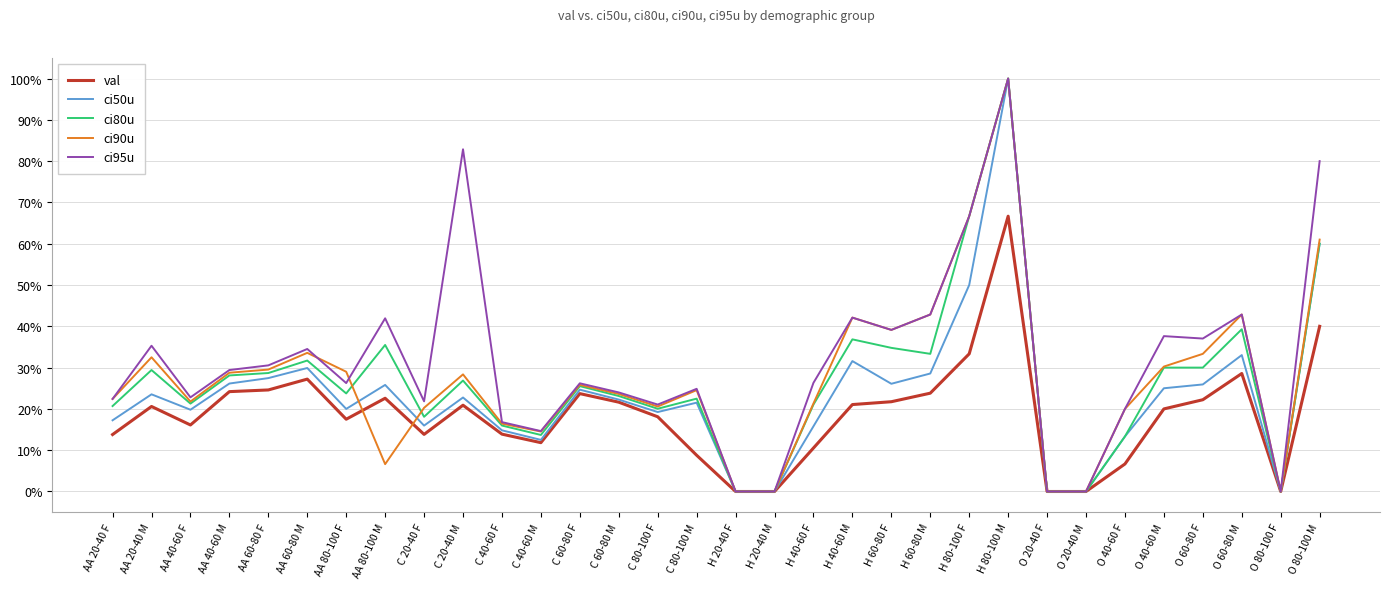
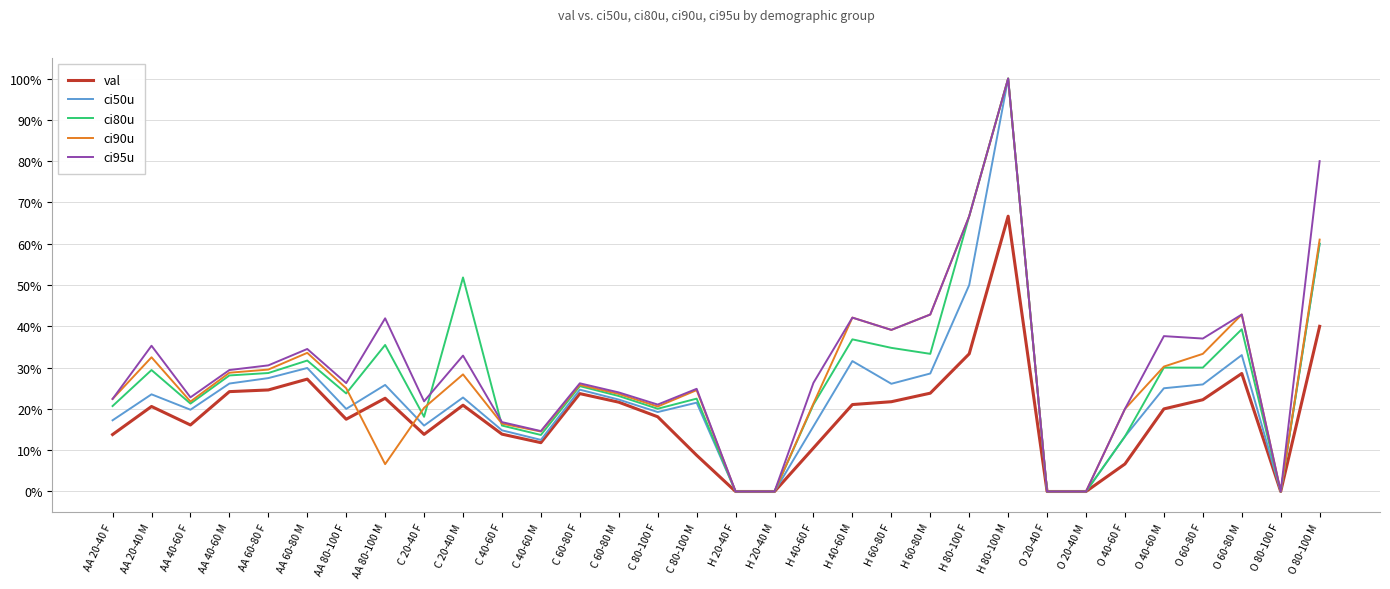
  {
    "val": {
      "AA 20-40 F": "14%",
      "AA 20-40 M": "21%",
      "AA 40-60 F": "16%",
      "AA 40-60 M": "24%",
      "AA 60-80 F": "25%",
      "AA 60-80 M": "27%",
      "AA 80-100 F": "18%",
      "AA 80-100 M": "23%",
      "C 20-40 F": "14%",
      "C 20-40 M": "21%",
      "C 40-60 F": "14%",
      "C 40-60 M": "12%",
      "C 60-80 F": "24%",
      "C 60-80 M": "22%",
      "C 80-100 F": "18%",
      "C 80-100 M": "9%",
      "H 40-60 F": "11%",
      "H 40-60 M": "21%",
      "H 60-80 F": "22%",
      "H 60-80 M": "24%",
      "H 80-100 F": "33%",
      "H 80-100 M": "67%",
      "O 40-60 F": "7%",
      "O 40-60 M": "20%",
      "O 60-80 F": "22%",
      "O 60-80 M": "29%",
      "O 80-100 M": "40%"
    },
    "ci50u": {
      "AA 20-40 F": "17%",
      "AA 20-40 M": "24%",
      "AA 40-60 F": "20%",
      "AA 40-60 M": "26%",
      "AA 60-80 F": "27%",
      "AA 60-80 M": "30%",
      "AA 80-100 F": "20%",
      "AA 80-100 M": "26%",
      "C 20-40 F": "16%",
      "C 20-40 M": "23%",
      "C 40-60 F": "15%",
      "C 40-60 M": "13%",
      "C 60-80 F": "25%",
      "C 60-80 M": "22%",
      "C 80-100 F": "19%",
      "C 80-100 M": "22%",
      "H 40-60 F": "16%",
      "H 40-60 M": "32%",
      "H 60-80 F": "26%",
      "H 60-80 M": "29%",
      "H 80-100 F": "50%",
      "O 40-60 M": "25%",
      "O 60-80 F": "26%",
      "O 60-80 M": "33%"
    },
    "ci80u": {
      "AA 20-40 F": "21%",
      "AA 20-40 M": "29%",
      "AA 40-60 M": "28%",
      "AA 60-80 F": "29%",
      "AA 60-80 M": "32%",
      "AA 80-100 F": "24%",
      "AA 80-100 M": "35%",
      "C 20-40 F": "18%",
-     "C 20-40 M": "27%",
+     "C 20-40 M": "52%",
      "C 40-60 M": "14%",
      "C 80-100 M": "22%",
      "H 40-60 M": "37%",
      "H 60-80 F": "35%",
      "H 60-80 M": "33%",
      "O 60-80 F": "30%",
      "O 60-80 M": "39%"
    },
    "ci90u": {
      "AA 20-40 M": "33%",
      "AA 40-60 M": "29%",
      "AA 60-80 F": "30%",
      "AA 60-80 M": "34%",
-     "AA 80-100 F": "29%",
+     "AA 80-100 F": "25%",
      "AA 80-100 M": "7%",
      "C 20-40 F": "20%",
      "C 20-40 M": "28%",
      "O 60-80 F": "33%",
      "O 80-100 M": "61%"
    },
    "ci95u": {
      "AA 20-40 M": "35%",
      "AA 40-60 F": "23%",
      "AA 40-60 M": "29%",
      "AA 60-80 F": "31%",
      "AA 60-80 M": "35%",
      "AA 80-100 F": "26%",
      "AA 80-100 M": "42%",
      "C 20-40 F": "22%",
-     "C 20-40 M": "83%",
+     "C 20-40 M": "33%",
      "H 40-60 F": "26%",
      "O 40-60 M": "38%",
      "O 60-80 F": "37%",
      "O 80-100 M": "80%"
    }
  }
